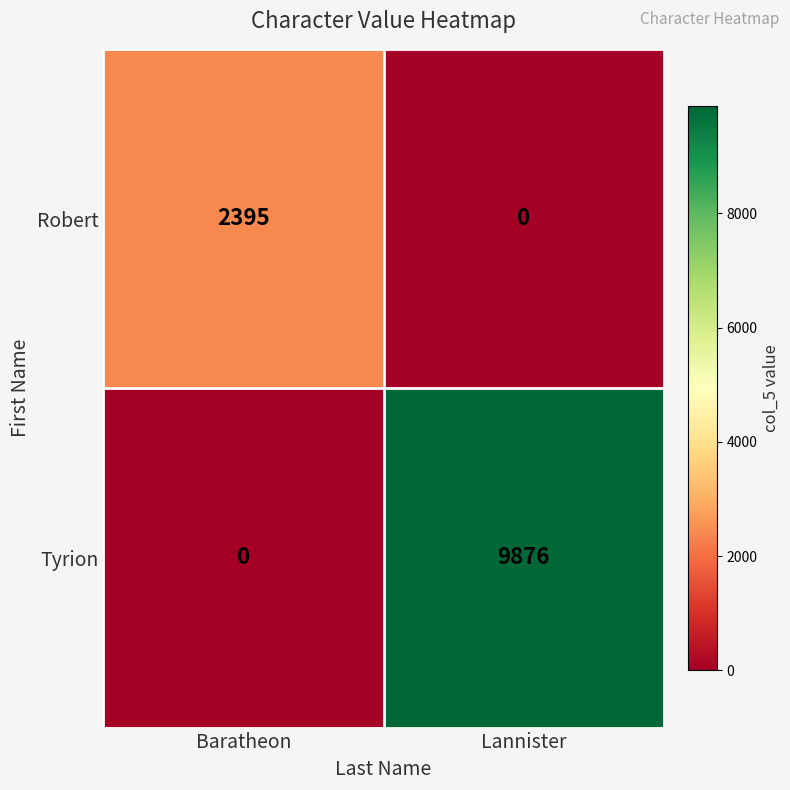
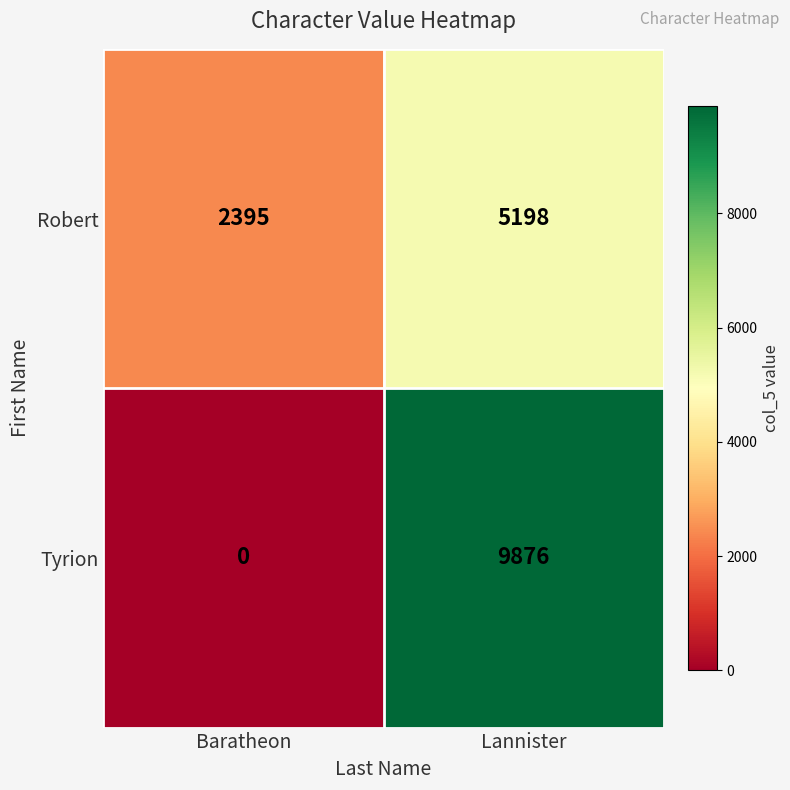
  {
    "Robert": {
      "Baratheon": 2395,
-     "Lannister": 0
+     "Lannister": 5198
    },
    "Tyrion": {
      "Baratheon": 0,
      "Lannister": 9876
    }
  }
